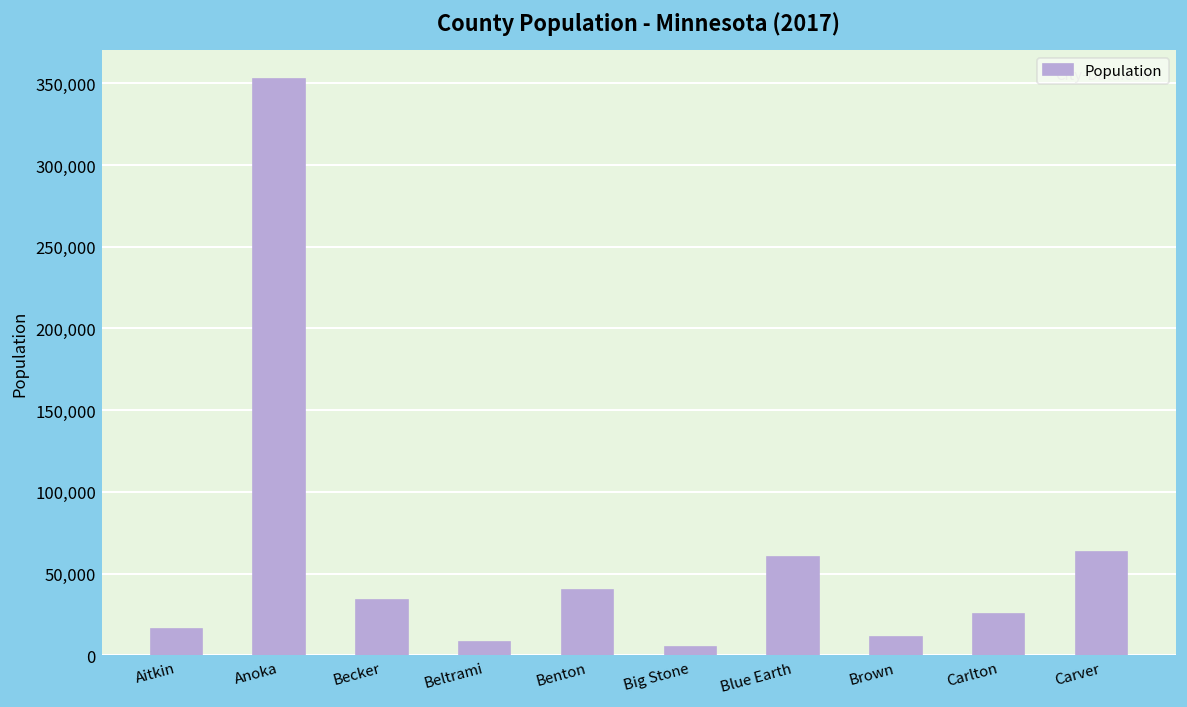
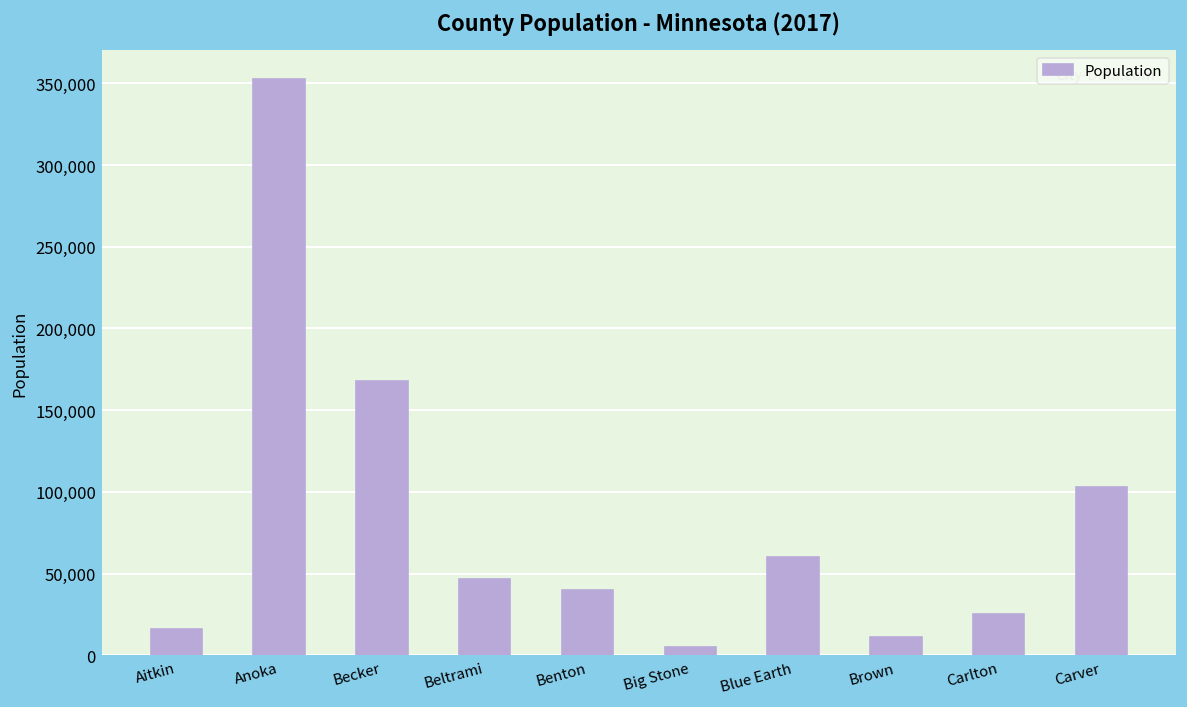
  {
    "Aitkin": "16,000",
    "Anoka": "353,000",
-   "Becker": "34,000",
-   "Beltrami": "8,000",
+   "Becker": "168,000",
+   "Beltrami": "47,000",
    "Benton": "40,000",
    "Big Stone": "5,000",
    "Blue Earth": "60,000",
    "Brown": "11,000",
    "Carlton": "25,000",
-   "Carver": "63,000"
+   "Carver": "103,000"
  }
